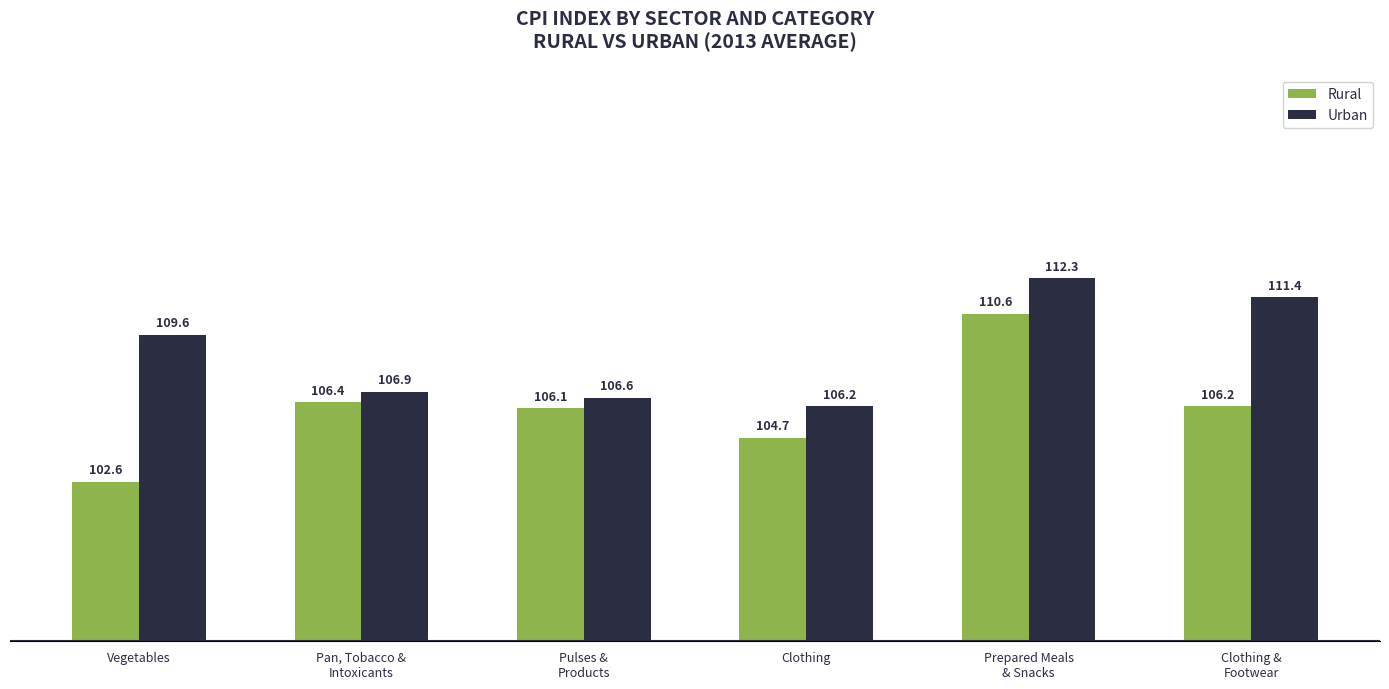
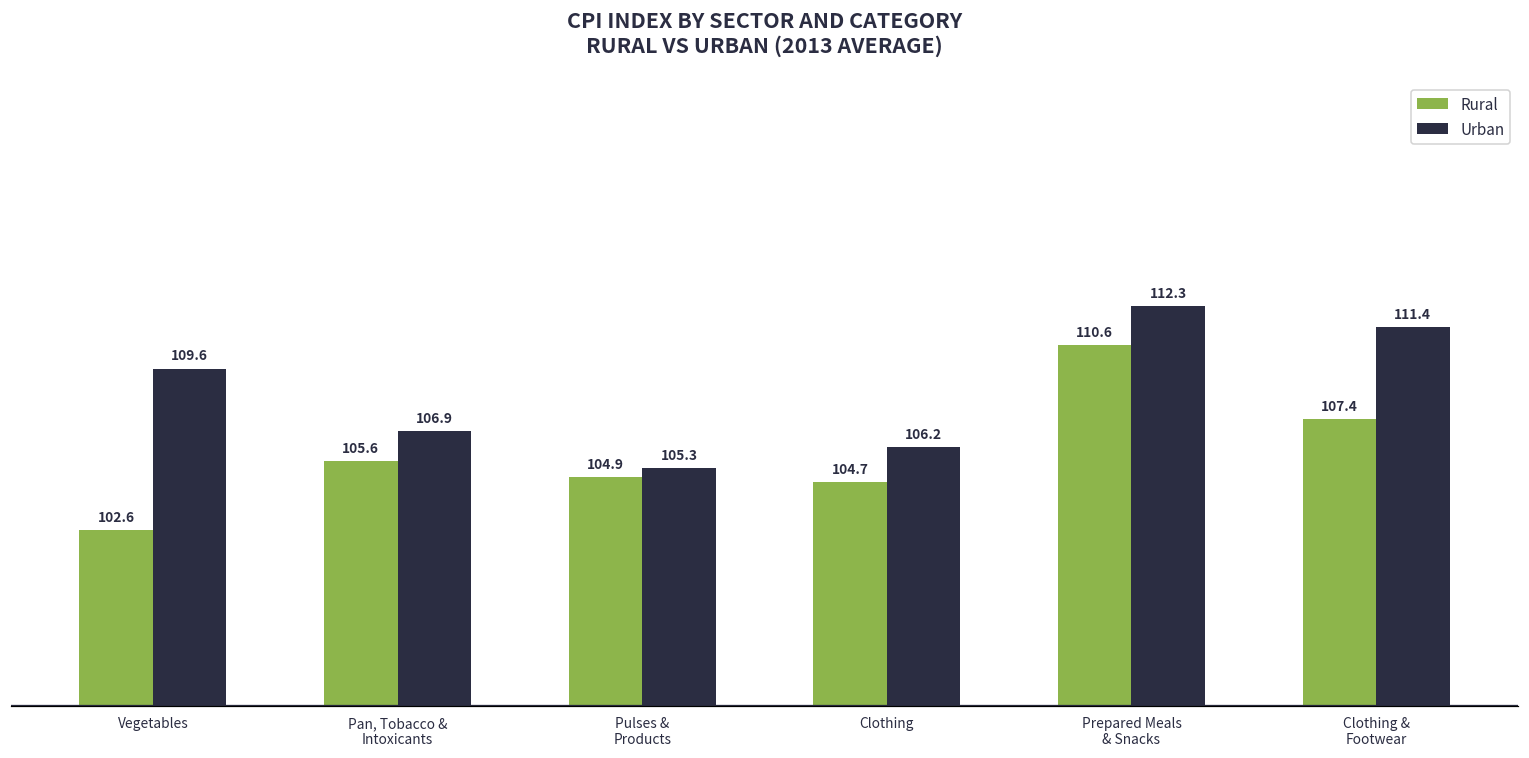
  {
    "Rural": {
      "Vegetables": 102.6,
-     "Pan, Tobacco & Intoxicants": 106.4,
-     "Pulses & Products": 106.1,
+     "Pan, Tobacco & Intoxicants": 105.6,
+     "Pulses & Products": 104.9,
      "Clothing": 104.7,
      "Prepared Meals & Snacks": 110.6,
-     "Clothing & Footwear": 106.2
+     "Clothing & Footwear": 107.4
    },
    "Urban": {
      "Vegetables": 109.6,
      "Pan, Tobacco & Intoxicants": 106.9,
-     "Pulses & Products": 106.6,
+     "Pulses & Products": 105.3,
      "Clothing": 106.2,
      "Prepared Meals & Snacks": 112.3,
      "Clothing & Footwear": 111.4
    }
  }
